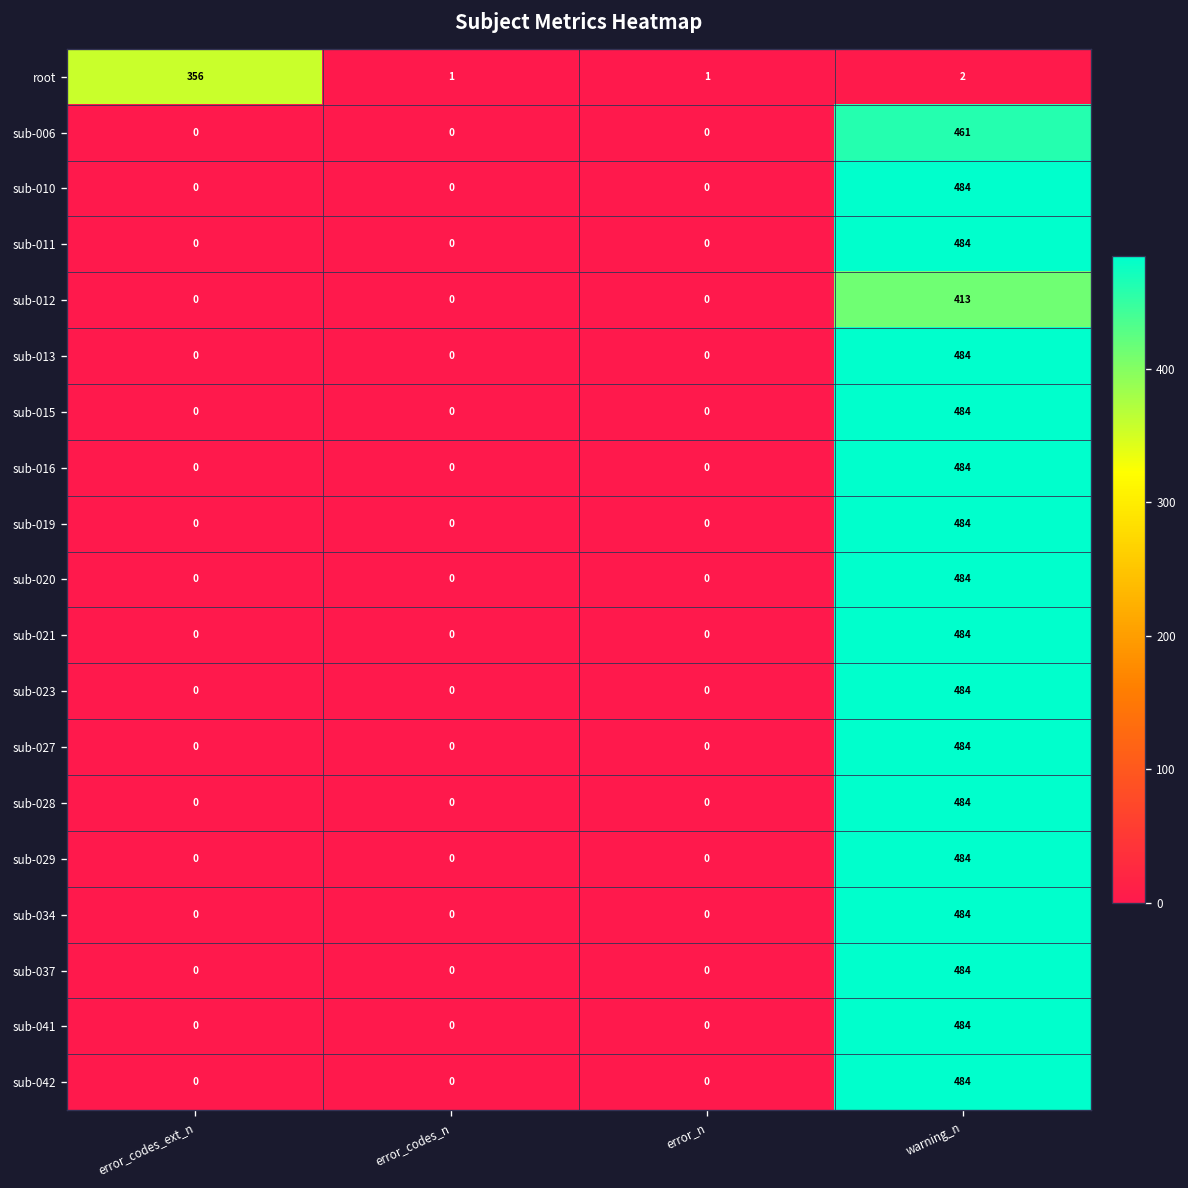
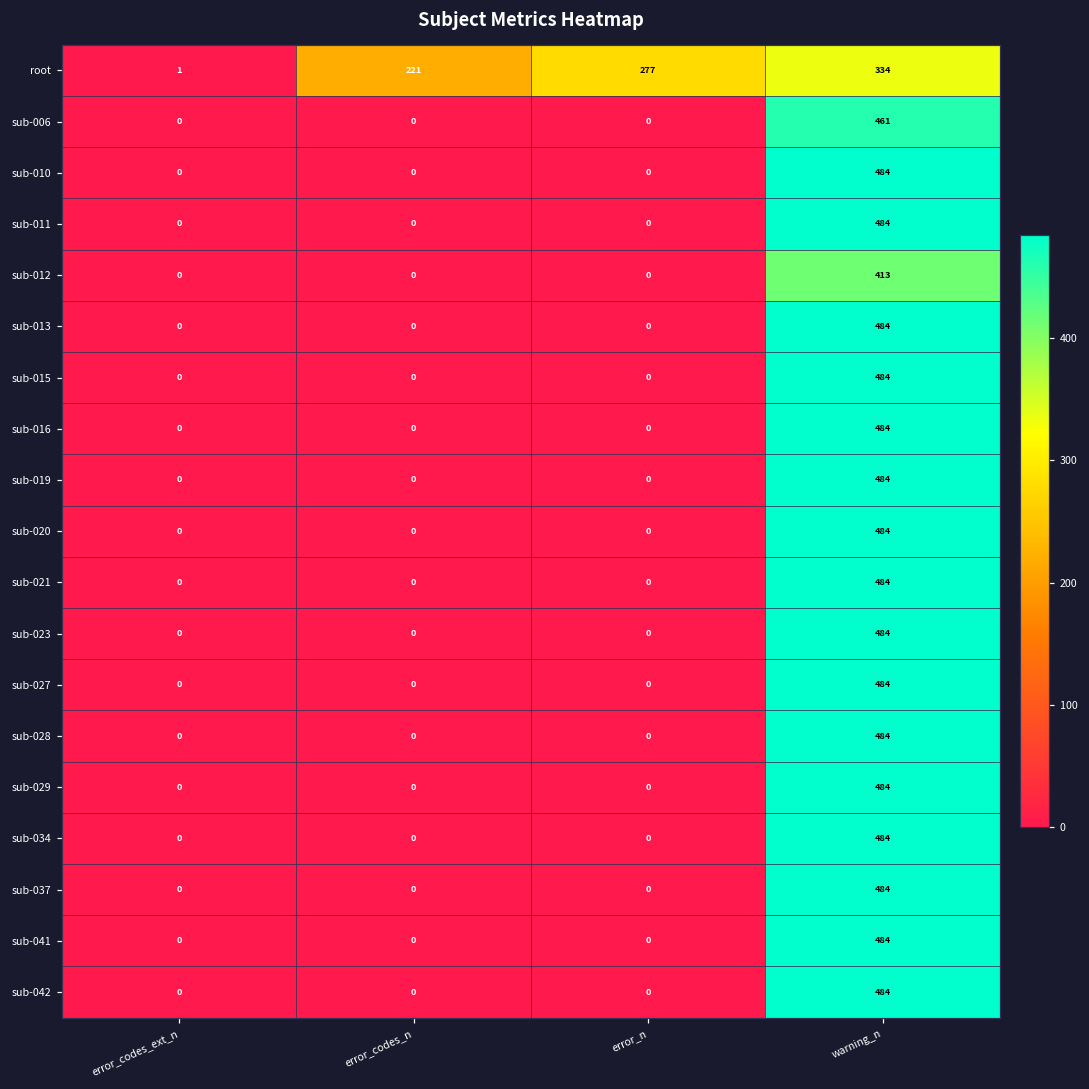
  {
    "root": {
-     "error_codes_ext_n": 356,
-     "error_codes_n": 1,
-     "error_n": 1,
-     "warning_n": 2
+     "error_codes_ext_n": 1,
+     "error_codes_n": 221,
+     "error_n": 277,
+     "warning_n": 334
    },
    "sub-006": {
      "error_codes_ext_n": 0,
      "error_codes_n": 0,
      "error_n": 0,
      "warning_n": 461
    },
    "sub-010": {
      "error_codes_ext_n": 0,
      "error_codes_n": 0,
      "error_n": 0,
      "warning_n": 484
    },
    "sub-011": {
      "error_codes_ext_n": 0,
      "error_codes_n": 0,
      "error_n": 0,
      "warning_n": 484
    },
    "sub-012": {
      "error_codes_ext_n": 0,
      "error_codes_n": 0,
      "error_n": 0,
      "warning_n": 413
    },
    "sub-013": {
      "error_codes_ext_n": 0,
      "error_codes_n": 0,
      "error_n": 0,
      "warning_n": 484
    },
    "sub-015": {
      "error_codes_ext_n": 0,
      "error_codes_n": 0,
      "error_n": 0,
      "warning_n": 484
    },
    "sub-016": {
      "error_codes_ext_n": 0,
      "error_codes_n": 0,
      "error_n": 0,
      "warning_n": 484
    },
    "sub-019": {
      "error_codes_ext_n": 0,
      "error_codes_n": 0,
      "error_n": 0,
      "warning_n": 484
    },
    "sub-020": {
      "error_codes_ext_n": 0,
      "error_codes_n": 0,
      "error_n": 0,
      "warning_n": 484
    },
    "sub-021": {
      "error_codes_ext_n": 0,
      "error_codes_n": 0,
      "error_n": 0,
      "warning_n": 484
    },
    "sub-023": {
      "error_codes_ext_n": 0,
      "error_codes_n": 0,
      "error_n": 0,
      "warning_n": 484
    },
    "sub-027": {
      "error_codes_ext_n": 0,
      "error_codes_n": 0,
      "error_n": 0,
      "warning_n": 484
    },
    "sub-028": {
      "error_codes_ext_n": 0,
      "error_codes_n": 0,
      "error_n": 0,
      "warning_n": 484
    },
    "sub-029": {
      "error_codes_ext_n": 0,
      "error_codes_n": 0,
      "error_n": 0,
      "warning_n": 484
    },
    "sub-034": {
      "error_codes_ext_n": 0,
      "error_codes_n": 0,
      "error_n": 0,
      "warning_n": 484
    },
    "sub-037": {
      "error_codes_ext_n": 0,
      "error_codes_n": 0,
      "error_n": 0,
      "warning_n": 484
    },
    "sub-041": {
      "error_codes_ext_n": 0,
      "error_codes_n": 0,
      "error_n": 0,
      "warning_n": 484
    },
    "sub-042": {
      "error_codes_ext_n": 0,
      "error_codes_n": 0,
      "error_n": 0,
      "warning_n": 484
    }
  }
